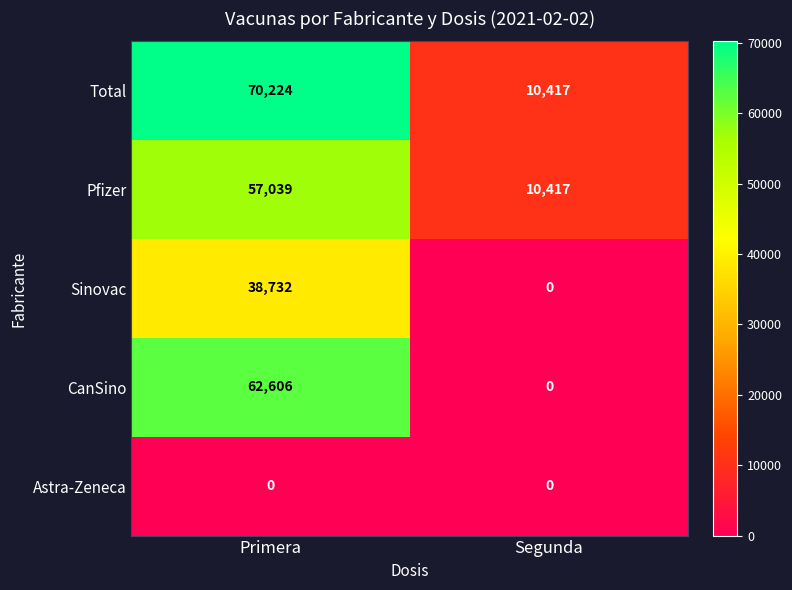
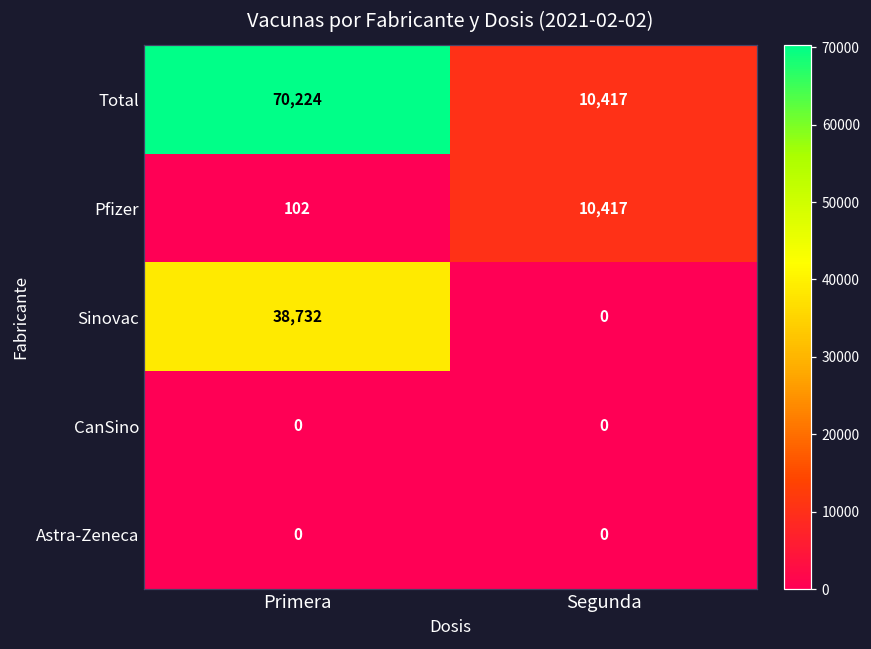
  {
    "Total": {
      "Primera": "70,224",
      "Segunda": "10,417"
    },
    "Pfizer": {
-     "Primera": "57,039",
+     "Primera": "102",
      "Segunda": "10,417"
    },
    "Sinovac": {
      "Primera": "38,732",
      "Segunda": "0"
    },
    "CanSino": {
-     "Primera": "62,606",
+     "Primera": "0",
      "Segunda": "0"
    },
    "Astra-Zeneca": {
      "Primera": "0",
      "Segunda": "0"
    }
  }
